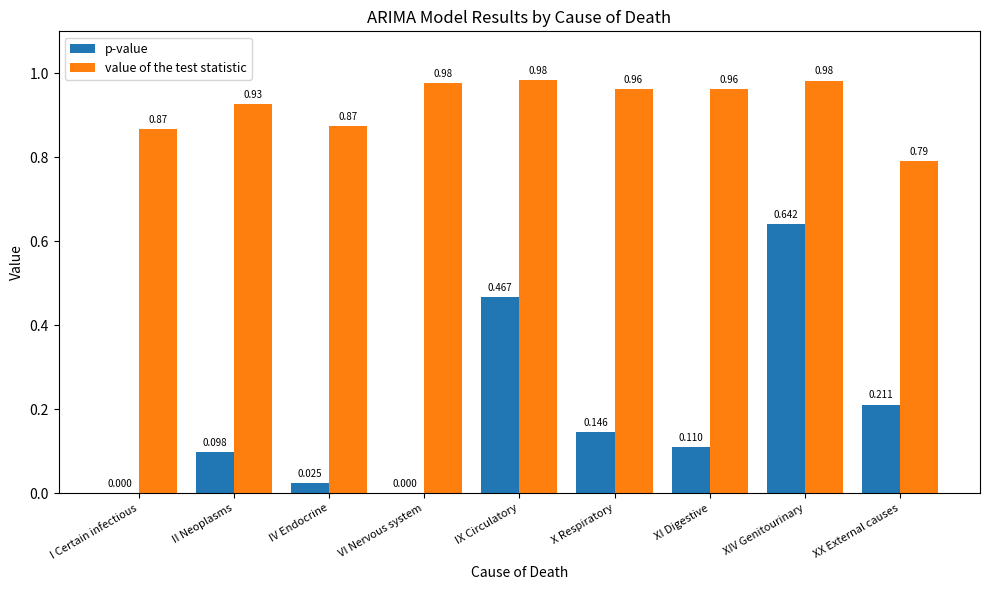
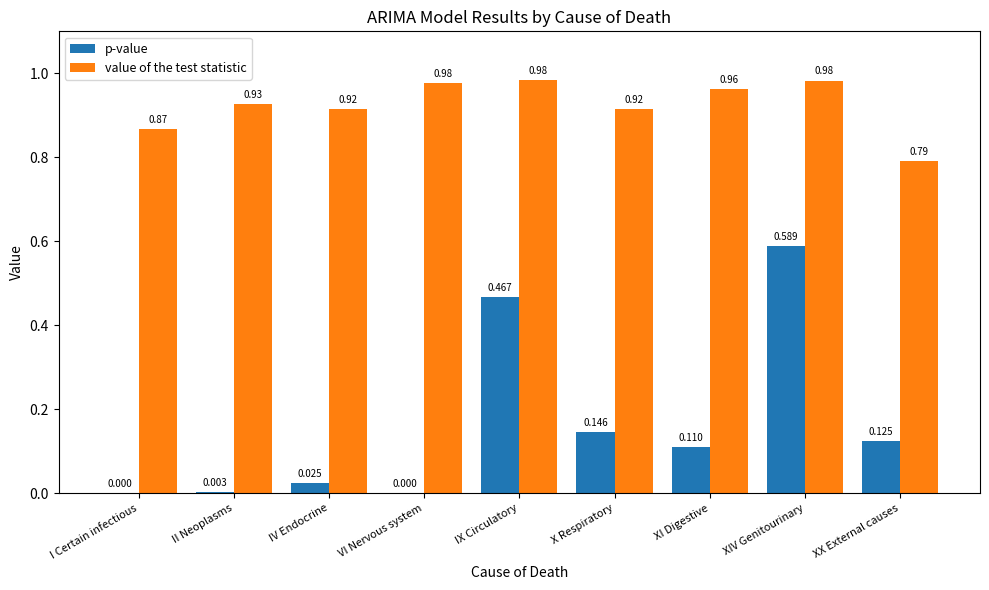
  {
    "p-value": {
      "I Certain infectious": 0.000,
-     "II Neoplasms": 0.098,
+     "II Neoplasms": 0.003,
      "IV Endocrine": 0.025,
      "VI Nervous system": 0.000,
      "IX Circulatory": 0.467,
      "X Respiratory": 0.146,
      "XI Digestive": 0.110,
-     "XIV Genitourinary": 0.642,
-     "XX External causes": 0.211
+     "XIV Genitourinary": 0.589,
+     "XX External causes": 0.125
    },
    "value of the test statistic": {
      "I Certain infectious": 0.87,
      "II Neoplasms": 0.93,
-     "IV Endocrine": 0.87,
+     "IV Endocrine": 0.92,
      "VI Nervous system": 0.98,
      "IX Circulatory": 0.98,
-     "X Respiratory": 0.96,
+     "X Respiratory": 0.92,
      "XI Digestive": 0.96,
      "XIV Genitourinary": 0.98,
      "XX External causes": 0.79
    }
  }
